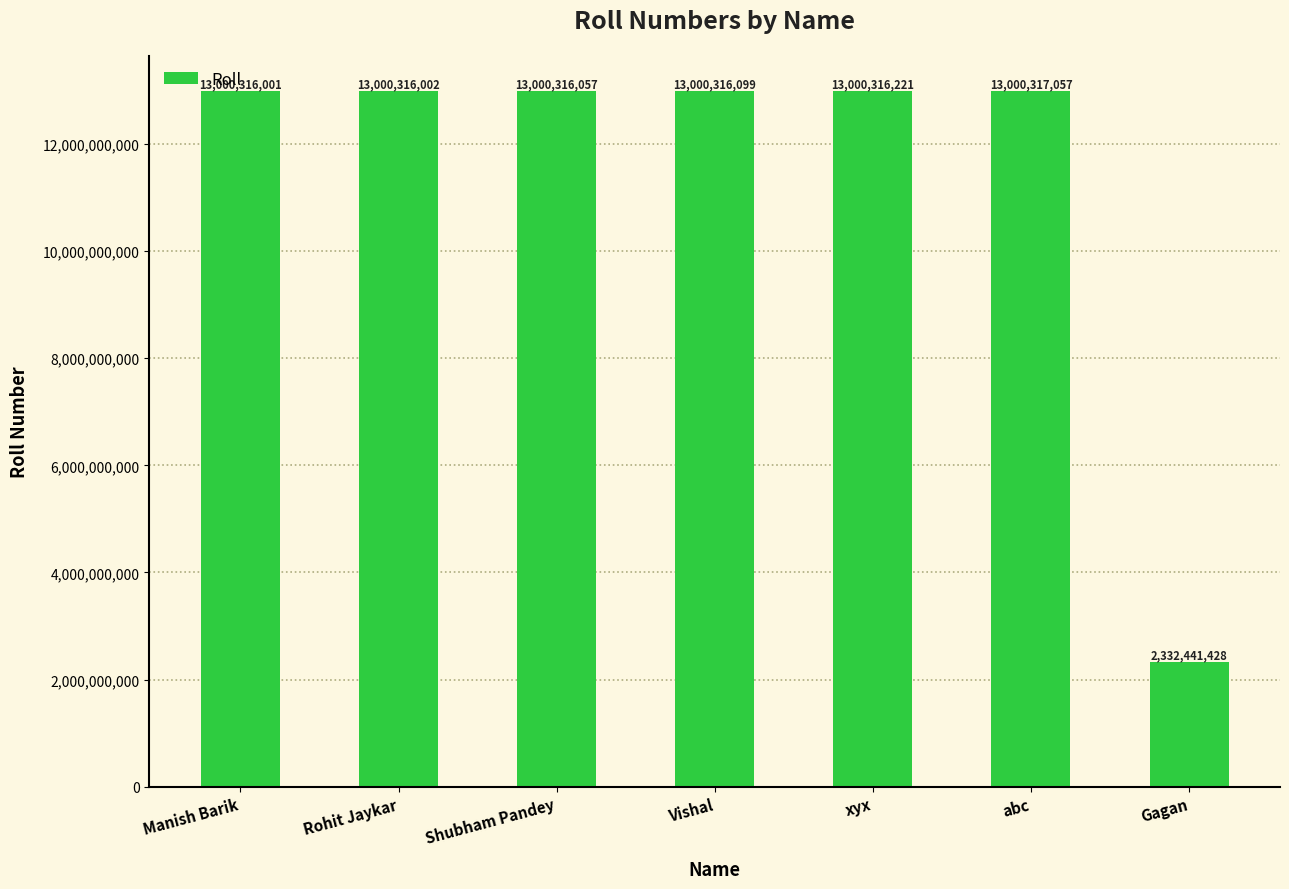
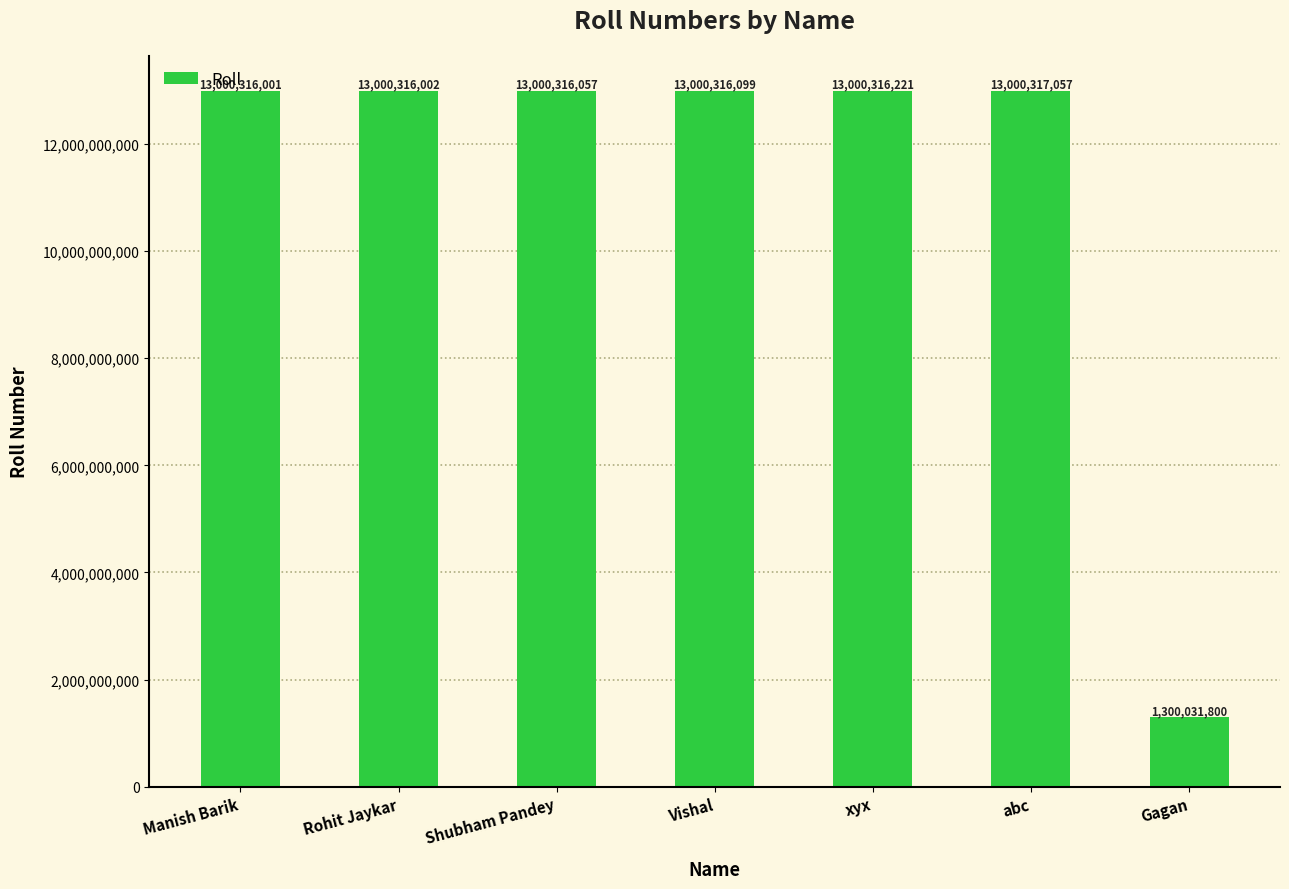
  {
    "Manish Barik": "13,000,316,001",
    "Rohit Jaykar": "13,000,316,002",
    "Shubham Pandey": "13,000,316,057",
    "Vishal": "13,000,316,099",
    "xyx": "13,000,316,221",
    "abc": "13,000,317,057",
-   "Gagan": "2,332,441,428"
+   "Gagan": "1,300,031,800"
  }
